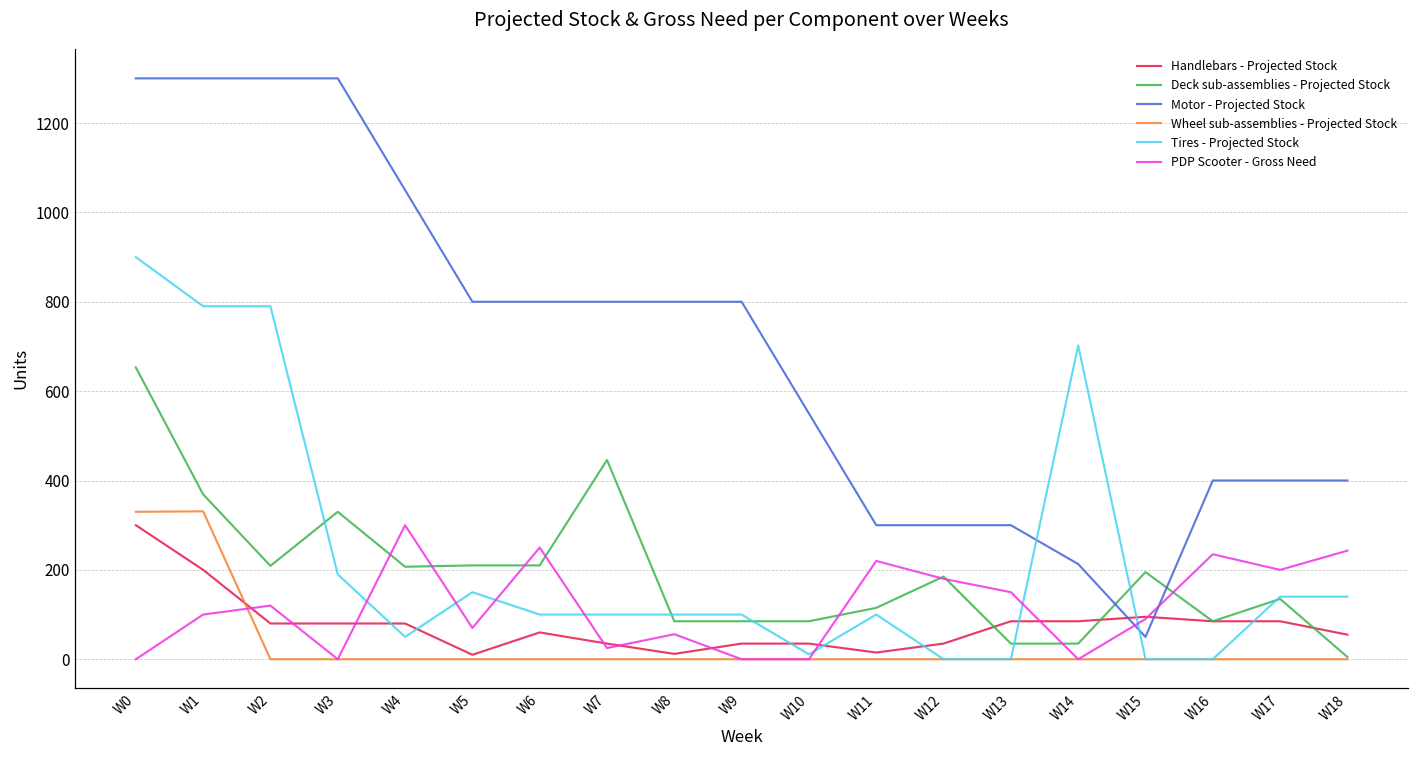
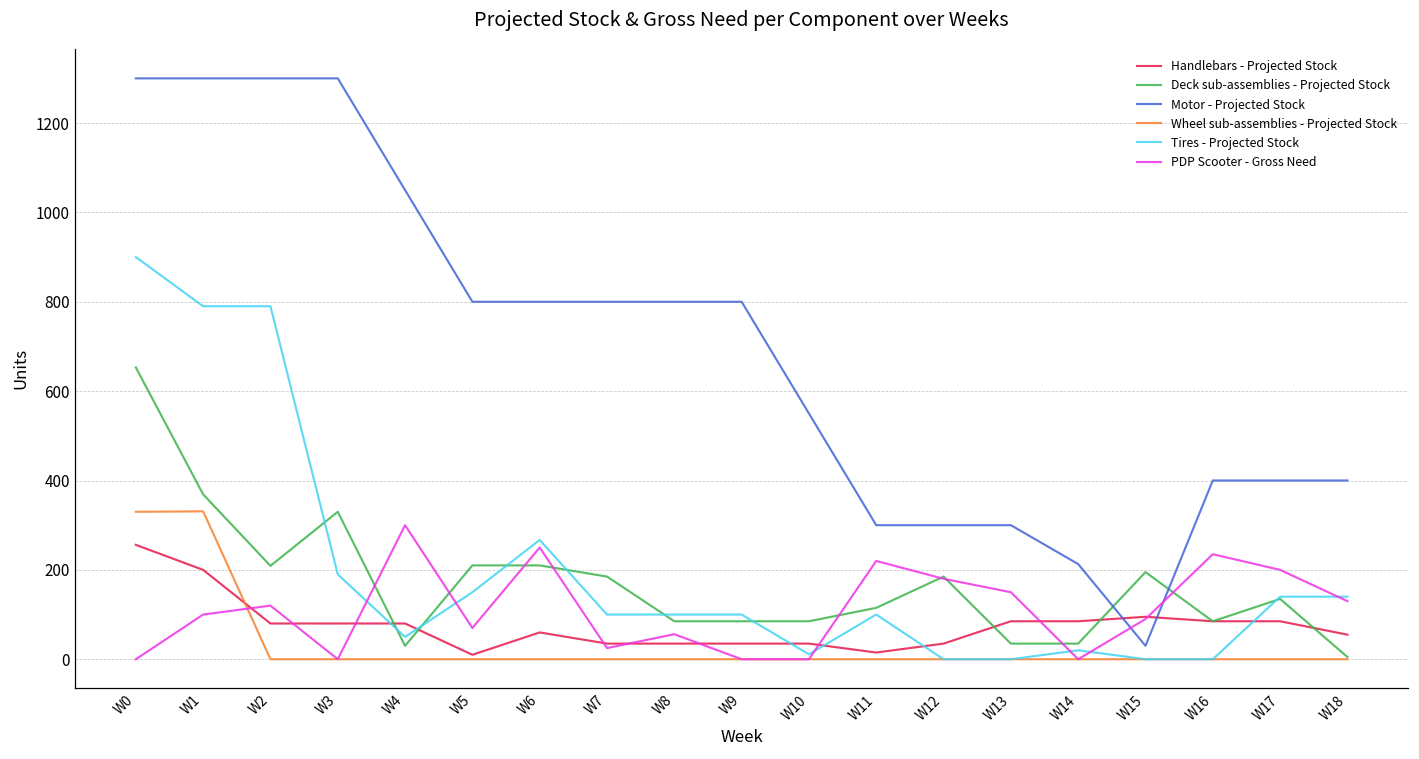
  {
    "Handlebars - Projected Stock": {
-     "W0": 300,
+     "W0": 260,
      "W1": 200,
      "W2": 80,
      "W3": 80,
      "W4": 80,
      "W5": 10,
      "W6": 60,
      "W7": 40,
-     "W8": 10,
+     "W8": 40,
      "W9": 40,
      "W10": 40,
      "W11": 20,
      "W12": 40,
      "W13": 90,
      "W14": 90,
      "W17": 90,
      "W18": 60
    },
    "Deck sub-assemblies - Projected Stock": {
      "W0": 650,
      "W1": 370,
      "W2": 210,
      "W3": 330,
-     "W4": 210,
+     "W4": 30,
      "W5": 210,
      "W6": 210,
-     "W7": 450,
+     "W7": 190,
      "W8": 90,
      "W9": 90,
      "W10": 90,
      "W11": 120,
      "W13": 40,
      "W14": 40,
      "W15": 200
    },
    "Motor - Projected Stock": {
      "W0": 1300,
      "W1": 1300,
      "W2": 1300,
      "W3": 1300,
      "W4": 1050,
      "W5": 800,
      "W6": 800,
      "W7": 800,
      "W8": 800,
      "W9": 800,
      "W10": 550,
      "W11": 300,
      "W12": 300,
      "W13": 300,
      "W14": 210,
-     "W15": 50,
+     "W15": 30,
      "W16": 400,
      "W17": 400,
      "W18": 400
    },
    "Wheel sub-assemblies - Projected Stock": {
      "W0": 330,
      "W1": 330,
      "W2": 0,
      "W4": 0,
      "W5": 0,
      "W6": 0,
      "W7": 0,
      "W8": 0,
      "W11": 0,
      "W17": 0
    },
    "Tires - Projected Stock": {
      "W0": 900,
      "W1": 790,
      "W2": 790,
      "W3": 190,
      "W4": 50,
      "W5": 150,
-     "W6": 100,
+     "W6": 270,
      "W7": 100,
      "W8": 100,
      "W9": 100,
      "W10": 10,
      "W11": 100,
-     "W14": 700,
+     "W14": 20,
      "W18": 140
    },
    "PDP Scooter - Gross Need": {
      "W0": 0,
      "W1": 100,
      "W2": 120,
      "W4": 300,
      "W5": 70,
      "W6": 250,
      "W7": 30,
      "W8": 60,
      "W11": 220,
      "W13": 150,
      "W16": 240,
      "W17": 200,
-     "W18": 240
+     "W18": 130
    }
  }
